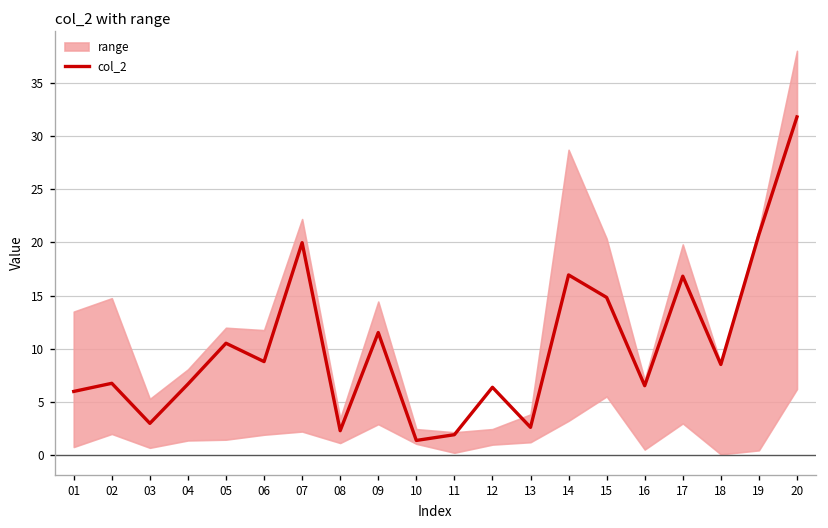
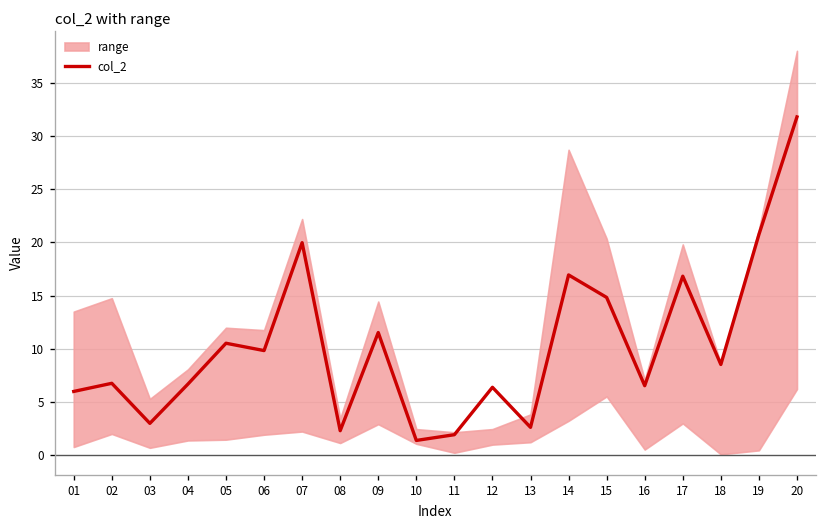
  {
    "col_2": {
      "01": 6,
      "02": 7,
      "03": 3,
      "04": 7,
      "05": 11,
-     "06": 9,
+     "06": 10,
      "07": 20,
      "08": 2,
      "09": 12,
      "10": 1,
      "12": 6,
      "13": 3,
      "14": 17,
      "15": 15,
      "16": 7,
      "17": 17,
      "19": 21,
      "20": 32
    }
  }
